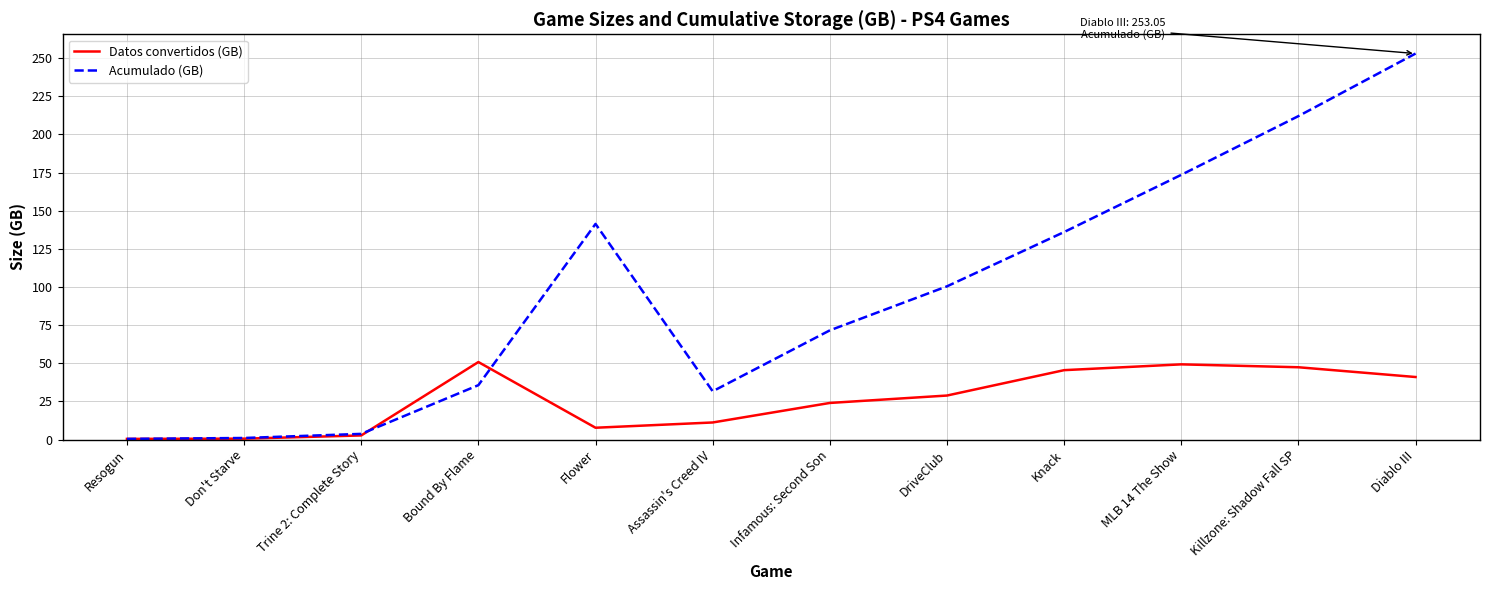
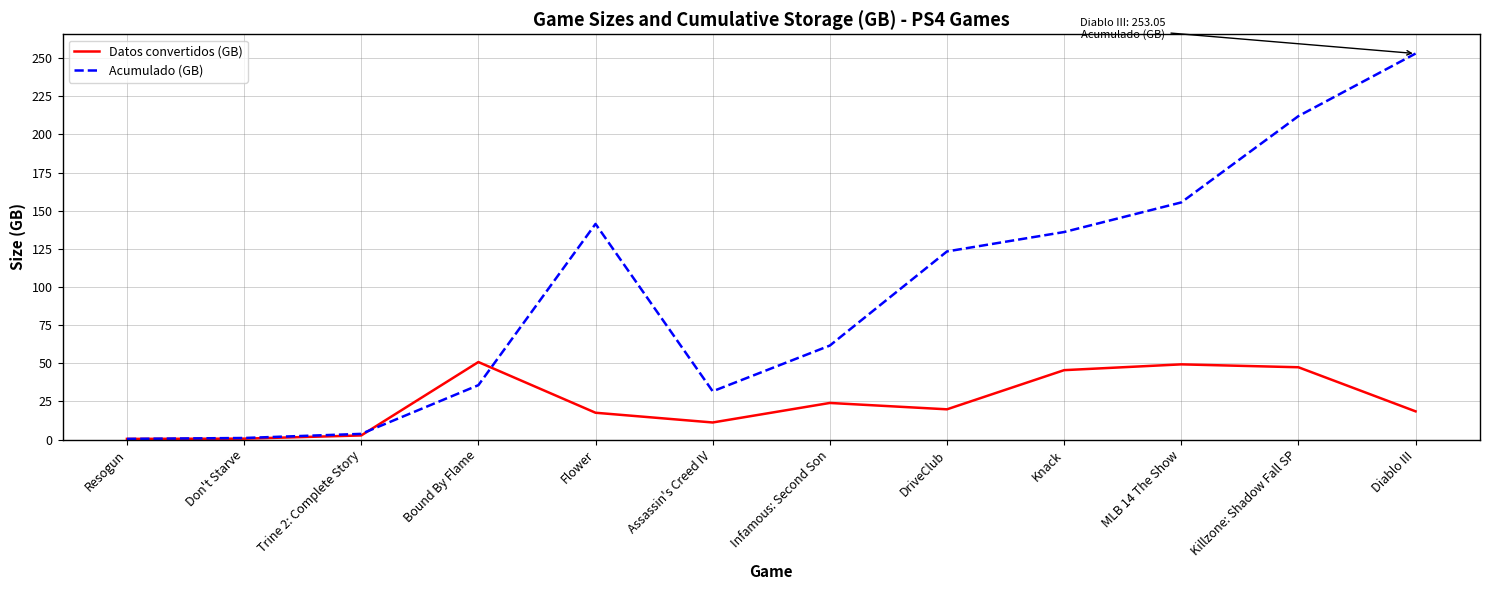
  {
    "Datos convertidos (GB)": {
      "Bound By Flame": 51,
-     "Flower": 8,
+     "Flower": 18,
      "Assassin's Creed IV": 11,
      "Infamous: Second Son": 24,
-     "DriveClub": 29,
+     "DriveClub": 20,
      "Knack": 46,
      "MLB 14 The Show": 49,
      "Killzone: Shadow Fall SP": 47,
-     "Diablo III": 41
+     "Diablo III": 19
    },
    "Acumulado (GB)": {
      "Bound By Flame": 36,
      "Flower": 141,
      "Assassin's Creed IV": 32,
-     "Infamous: Second Son": 72,
-     "DriveClub": 100,
+     "Infamous: Second Son": 62,
+     "DriveClub": 123,
      "Knack": 136,
-     "MLB 14 The Show": 174,
+     "MLB 14 The Show": 155,
      "Killzone: Shadow Fall SP": 212
    }
  }
